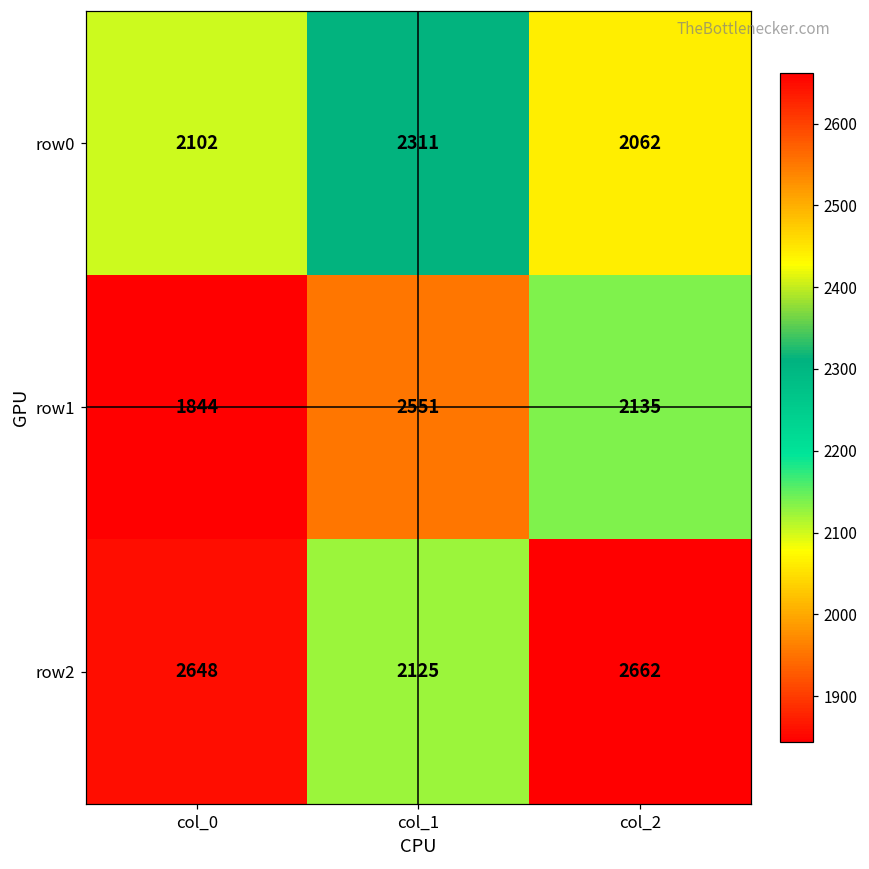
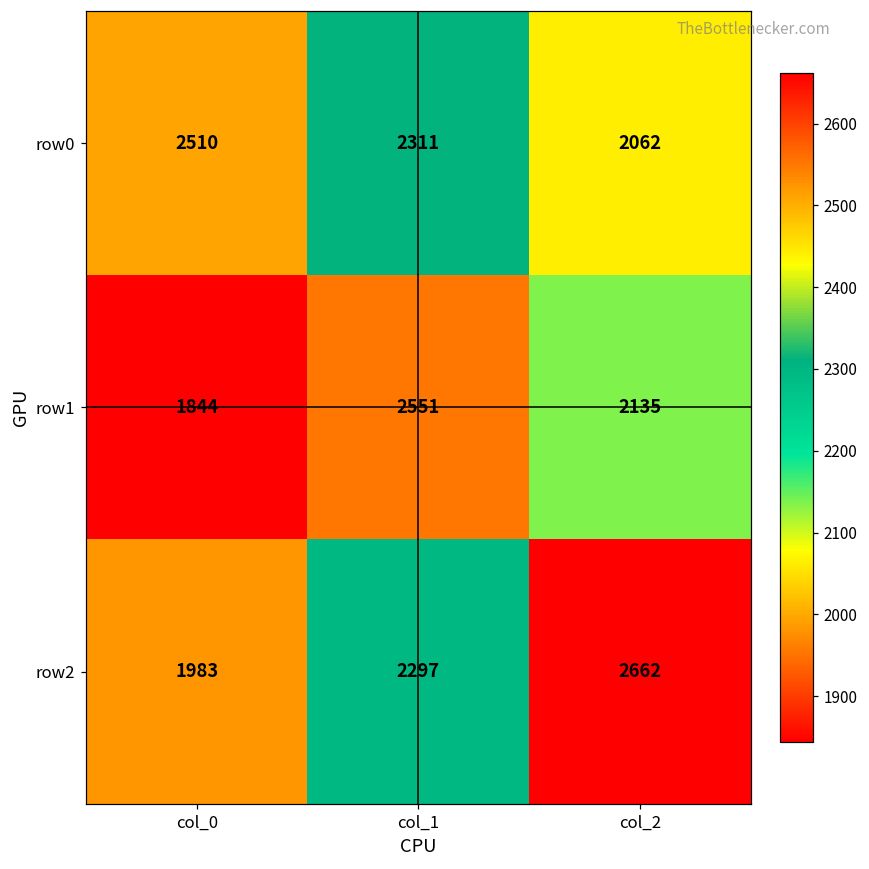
  {
    "row0": {
-     "col_0": 2102,
+     "col_0": 2510,
      "col_1": 2311,
      "col_2": 2062
    },
    "row1": {
      "col_0": 1844,
      "col_1": 2551,
      "col_2": 2135
    },
    "row2": {
-     "col_0": 2648,
-     "col_1": 2125,
+     "col_0": 1983,
+     "col_1": 2297,
      "col_2": 2662
    }
  }
